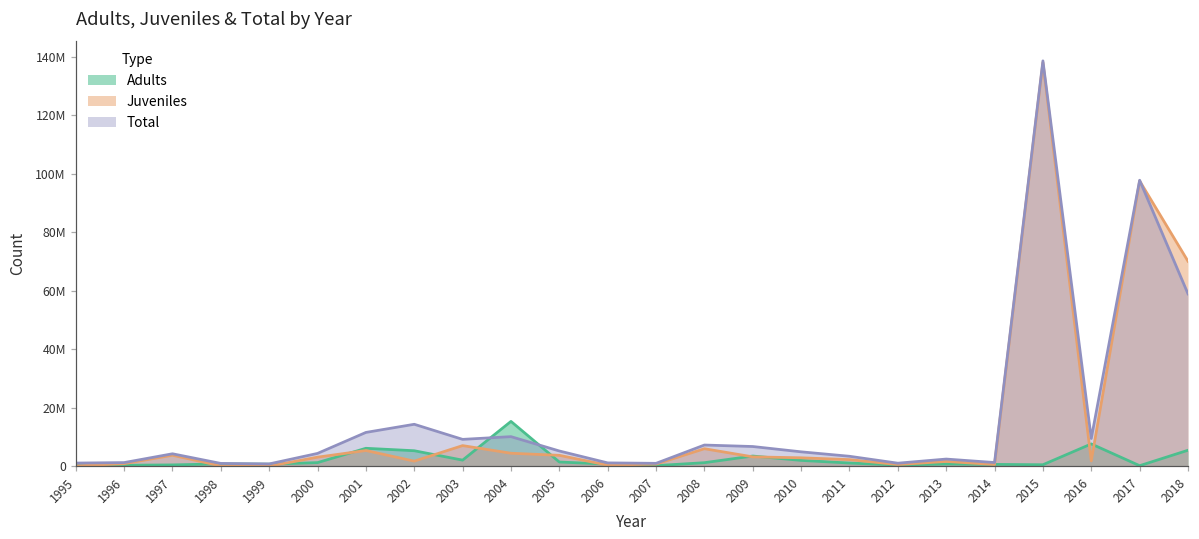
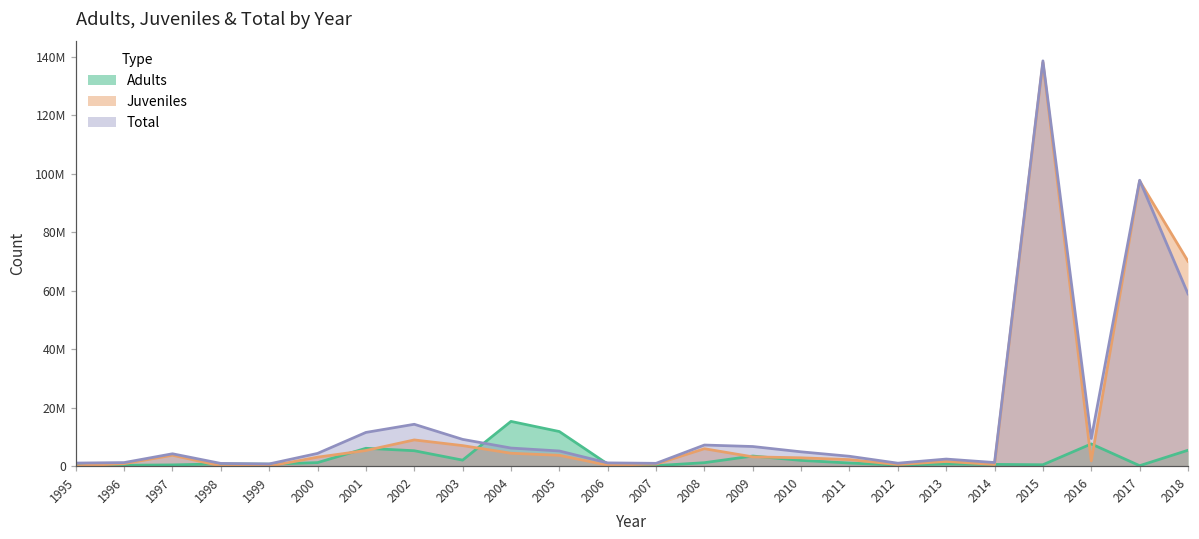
  {
    "Adults": {
      "1997": 1000000,
      "2000": 1000000,
      "2002": 5000000,
      "2003": 2000000,
      "2004": 15000000,
-     "2005": 1000000,
+     "2005": 12000000,
      "2008": 1000000,
      "2011": 1000000,
      "2015": 1000000,
      "2016": 8000000,
      "2017": 0,
      "2018": 6000000
    },
    "Juveniles": {
      "2000": 3000000,
-     "2002": 2000000,
+     "2002": 9000000,
      "2003": 7000000,
      "2004": 4000000,
      "2005": 4000000,
      "2008": 6000000,
      "2011": 2000000,
      "2016": 2000000,
      "2018": 70000000
    },
    "Total": {
      "2000": 4000000,
      "2001": 12000000,
      "2002": 14000000,
      "2003": 9000000,
-     "2004": 10000000,
+     "2004": 6000000,
      "2005": 5000000,
      "2008": 7000000,
      "2009": 7000000,
      "2010": 5000000,
      "2011": 3000000,
      "2016": 10000000,
      "2018": 59000000
    }
  }
